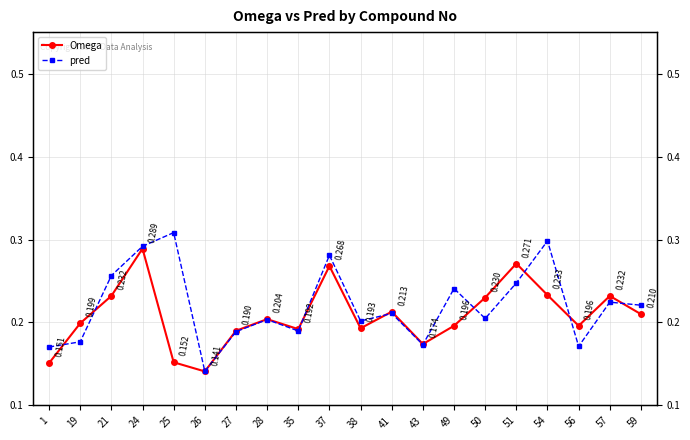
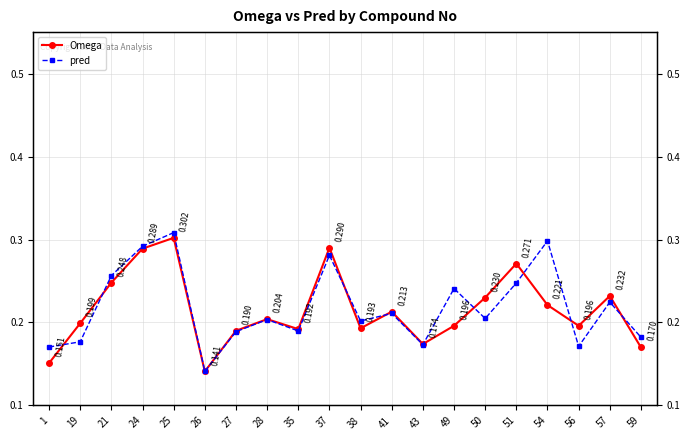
  {
    "Omega": {
      "1": 0.151,
      "19": 0.199,
-     "21": 0.232,
-     "25": 0.152,
-     "37": 0.268,
+     "21": 0.248,
+     "25": 0.302,
+     "37": 0.290,
      "38": 0.193,
      "49": 0.196,
      "50": 0.230,
      "51": 0.271,
-     "54": 0.233,
+     "54": 0.221,
      "56": 0.196,
      "57": 0.232,
-     "59": 0.210
+     "59": 0.170
    },
    "pred": {
      "19": 0.18,
      "25": 0.31,
      "49": 0.24,
      "50": 0.20,
      "51": 0.25,
      "54": 0.30,
      "56": 0.17,
      "57": 0.22,
-     "59": 0.22
+     "59": 0.18
    }
  }
